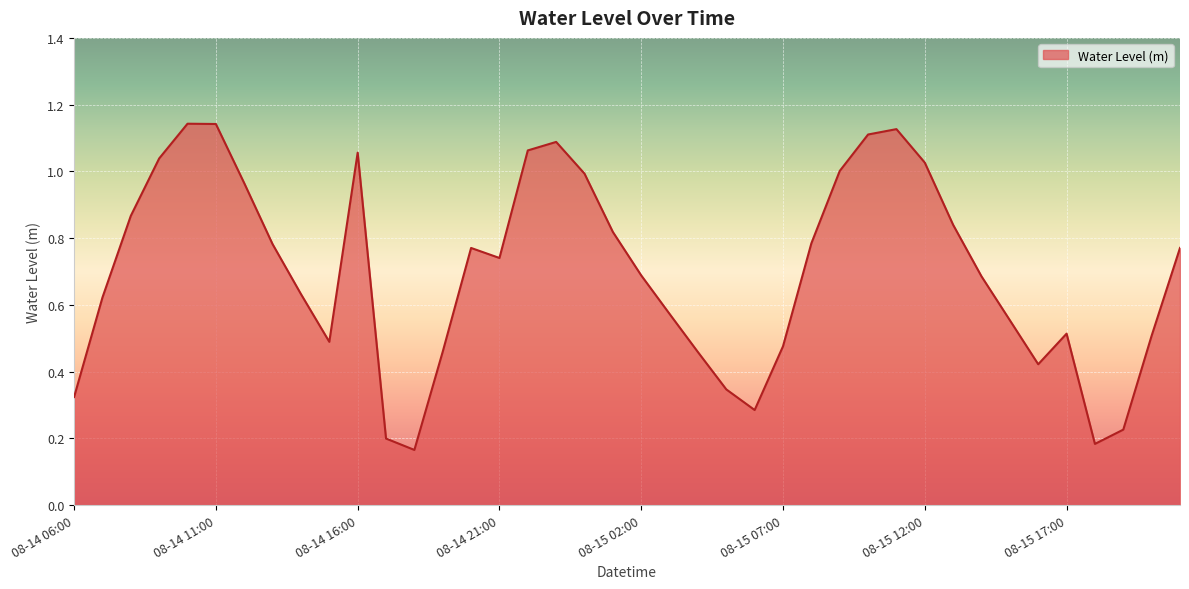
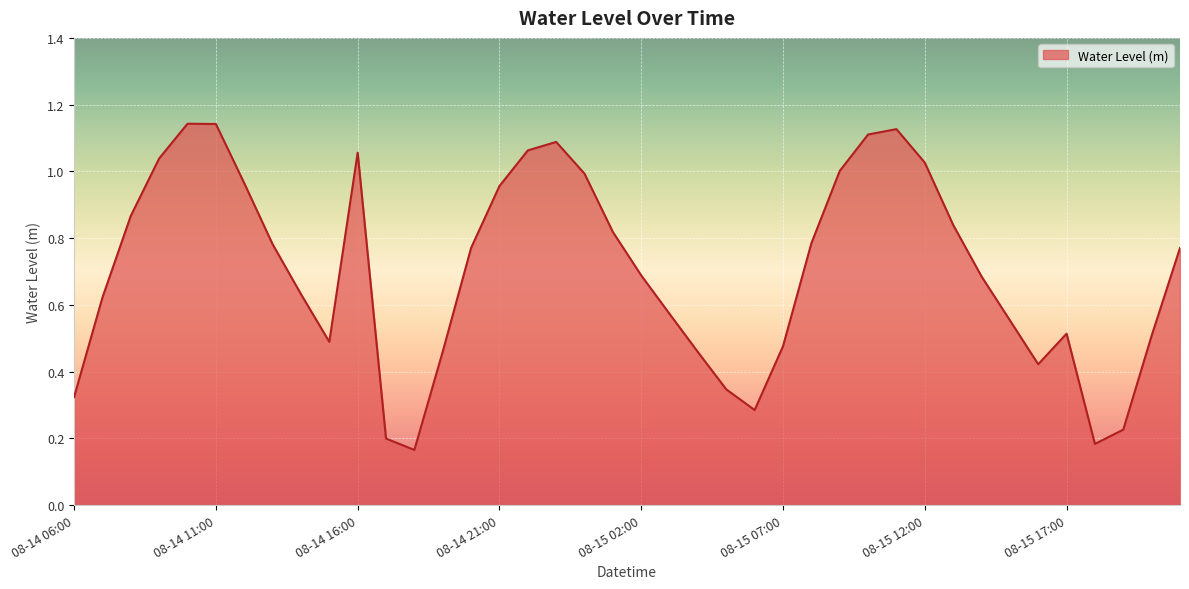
  {
    "08-14 06:00": 0.32,
    "08-14 11:00": 1.14,
    "08-14 16:00": 1.06,
-   "08-14 21:00": 0.74,
+   "08-14 21:00": 0.96,
    "08-15 02:00": 0.69,
    "08-15 07:00": 0.48,
    "08-15 12:00": 1.03,
    "08-15 17:00": 0.51
  }
